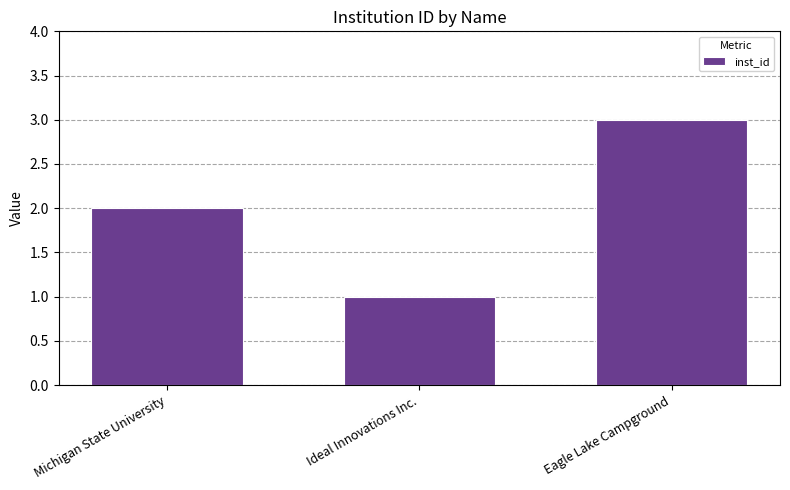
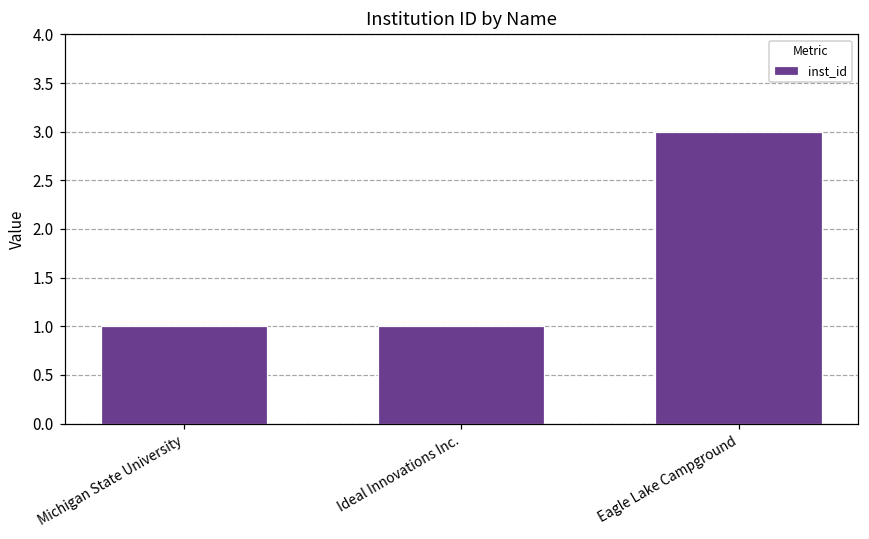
  {
-   "Michigan State University": 2,
+   "Michigan State University": 1,
    "Ideal Innovations Inc.": 1,
    "Eagle Lake Campground": 3
  }
